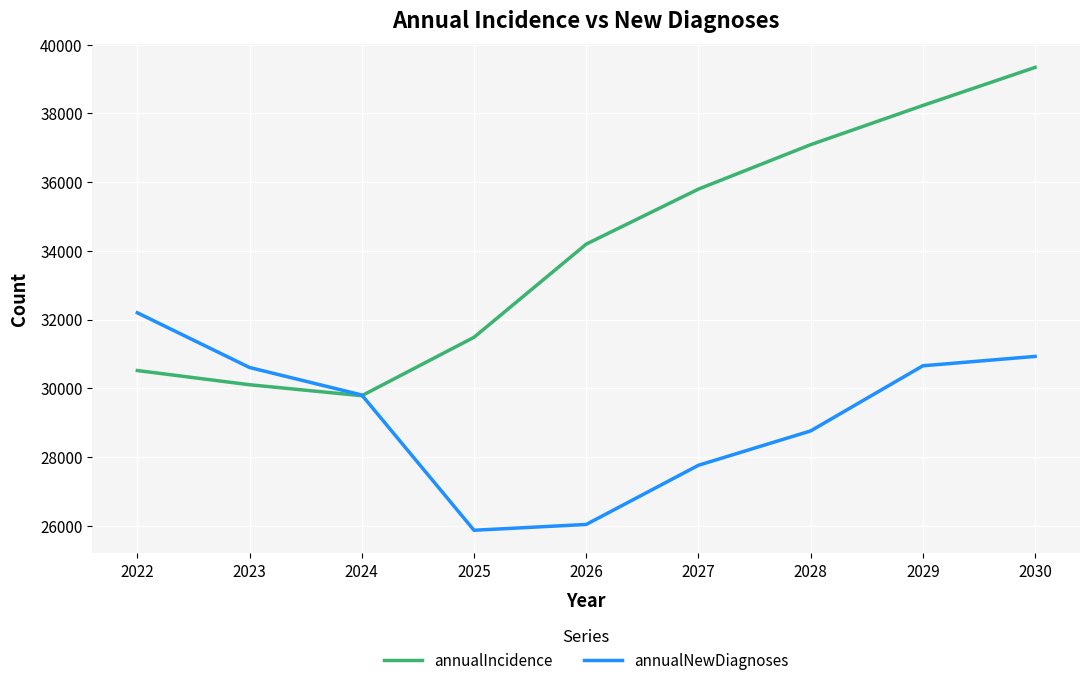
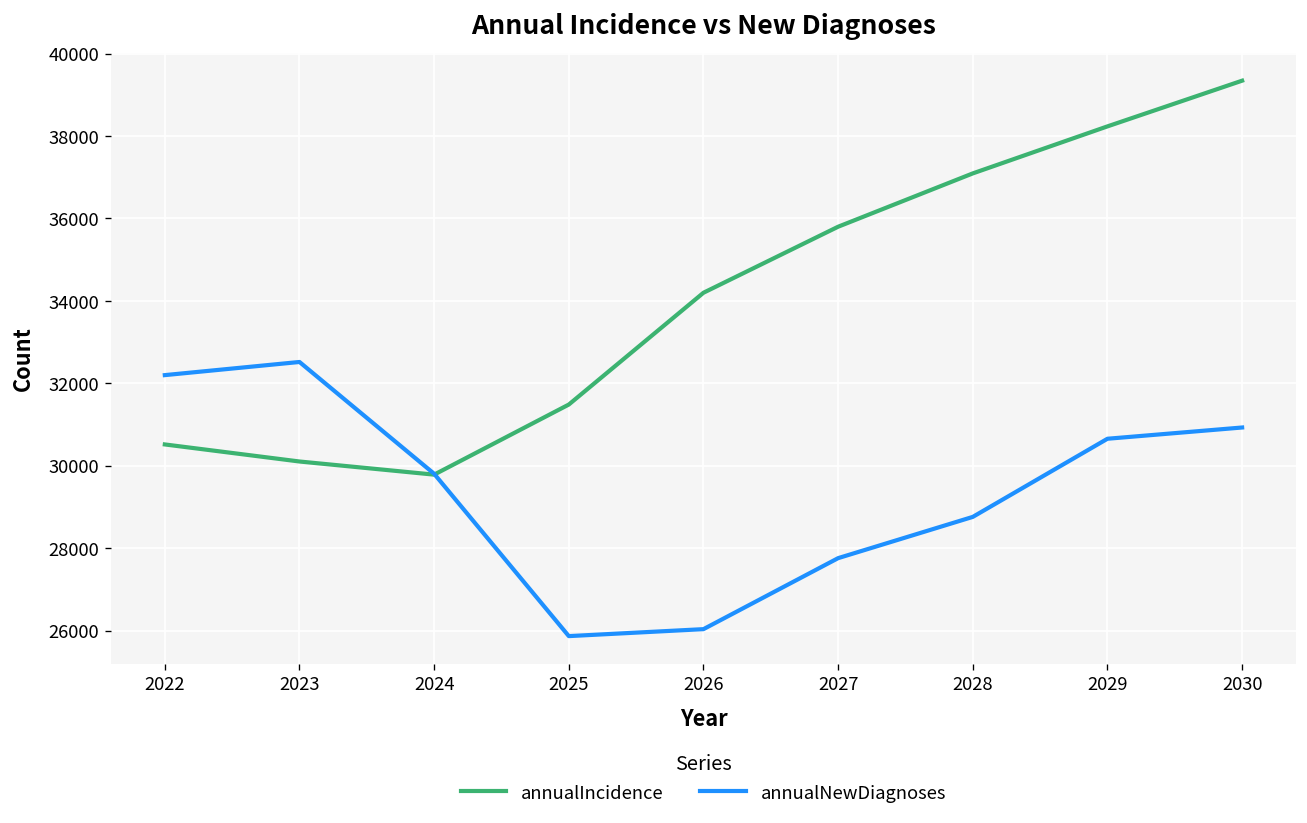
  {
    "annualIncidence": {
      "2022": 30500,
      "2023": 30100,
      "2025": 31500,
      "2026": 34200,
      "2027": 35800,
      "2028": 37100,
      "2029": 38200,
      "2030": 39300
    },
    "annualNewDiagnoses": {
      "2022": 32200,
-     "2023": 30600,
+     "2023": 32500,
      "2025": 25900,
      "2026": 26000,
      "2027": 27800,
      "2028": 28800,
      "2029": 30700,
      "2030": 30900
    }
  }
